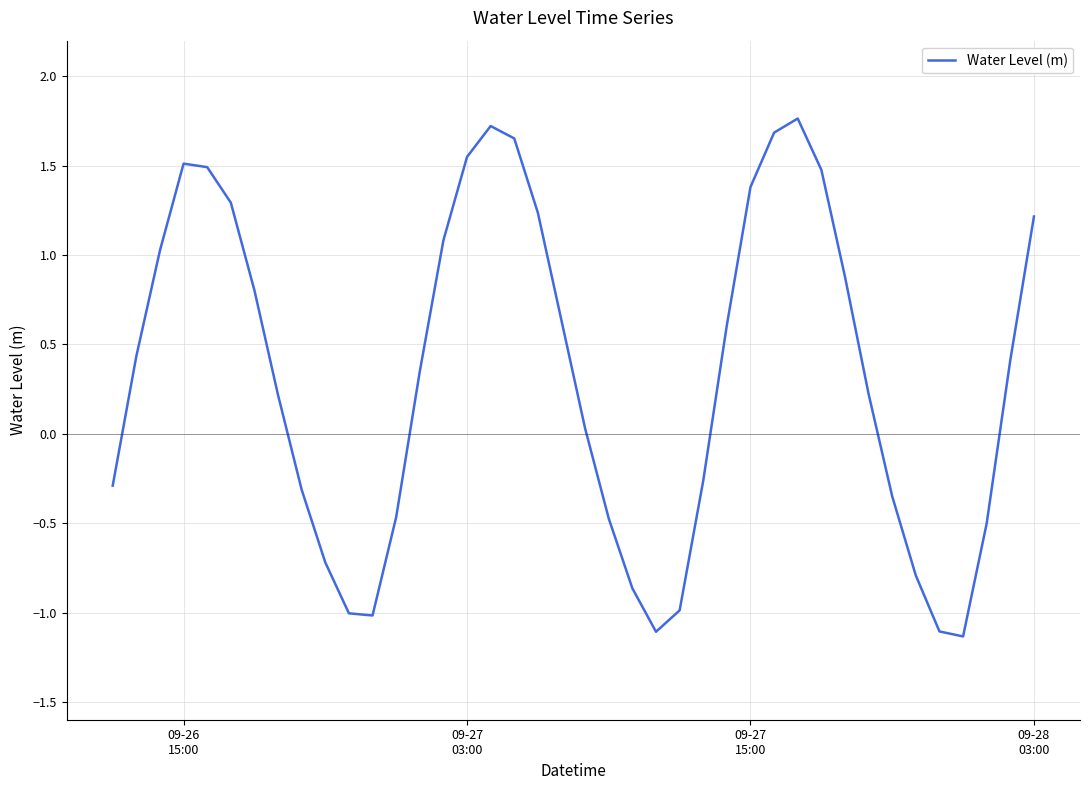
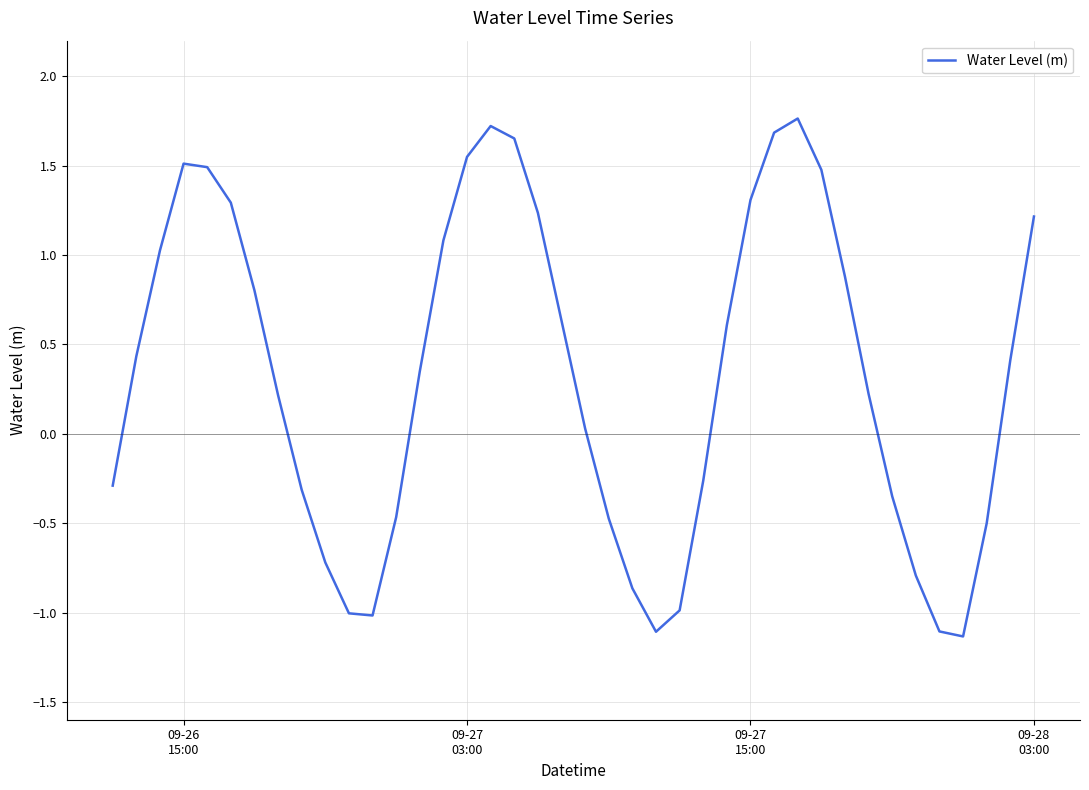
  {
    "09-26 15:00": 1.51,
    "09-27 03:00": 1.55,
-   "09-27 15:00": 1.38,
+   "09-27 15:00": 1.31,
    "09-28 03:00": 1.22
  }
